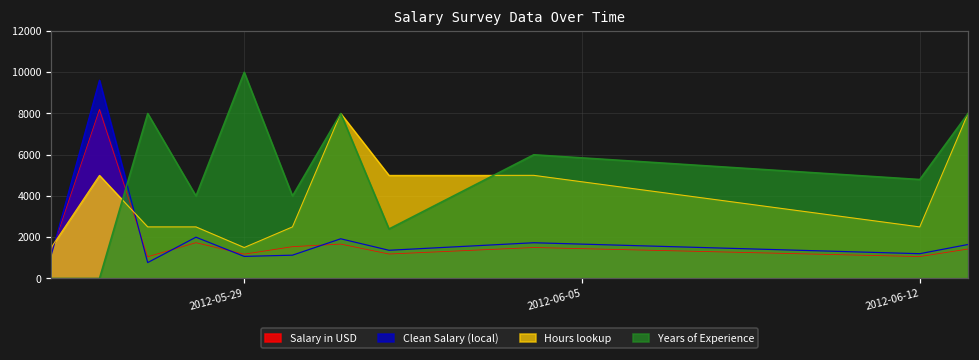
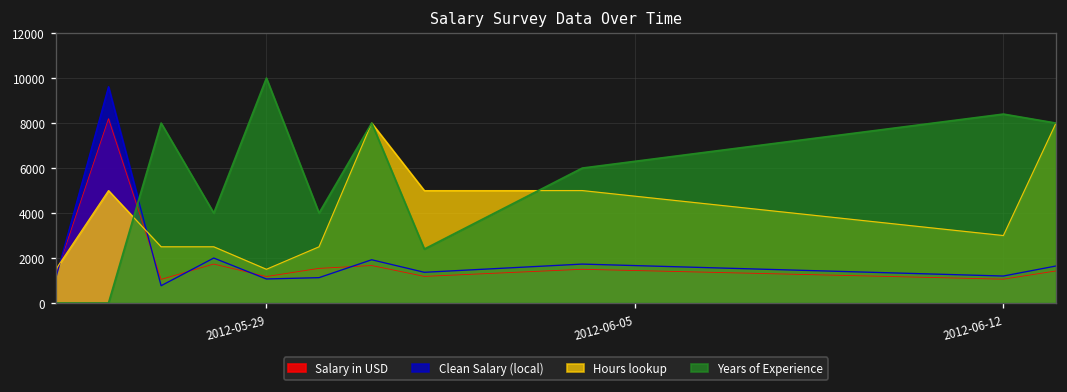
  {
    "Salary in USD": {
      "2012-06-12": 1100
    },
    "Clean Salary (local)": {
      "2012-06-12": 1200
    },
    "Hours lookup": {
      "2012-05-29": 1500,
-     "2012-06-12": 2500
+     "2012-06-12": 3000
    },
    "Years of Experience": {
      "2012-05-29": 10000,
-     "2012-06-12": 4800
+     "2012-06-12": 8400
    }
  }
